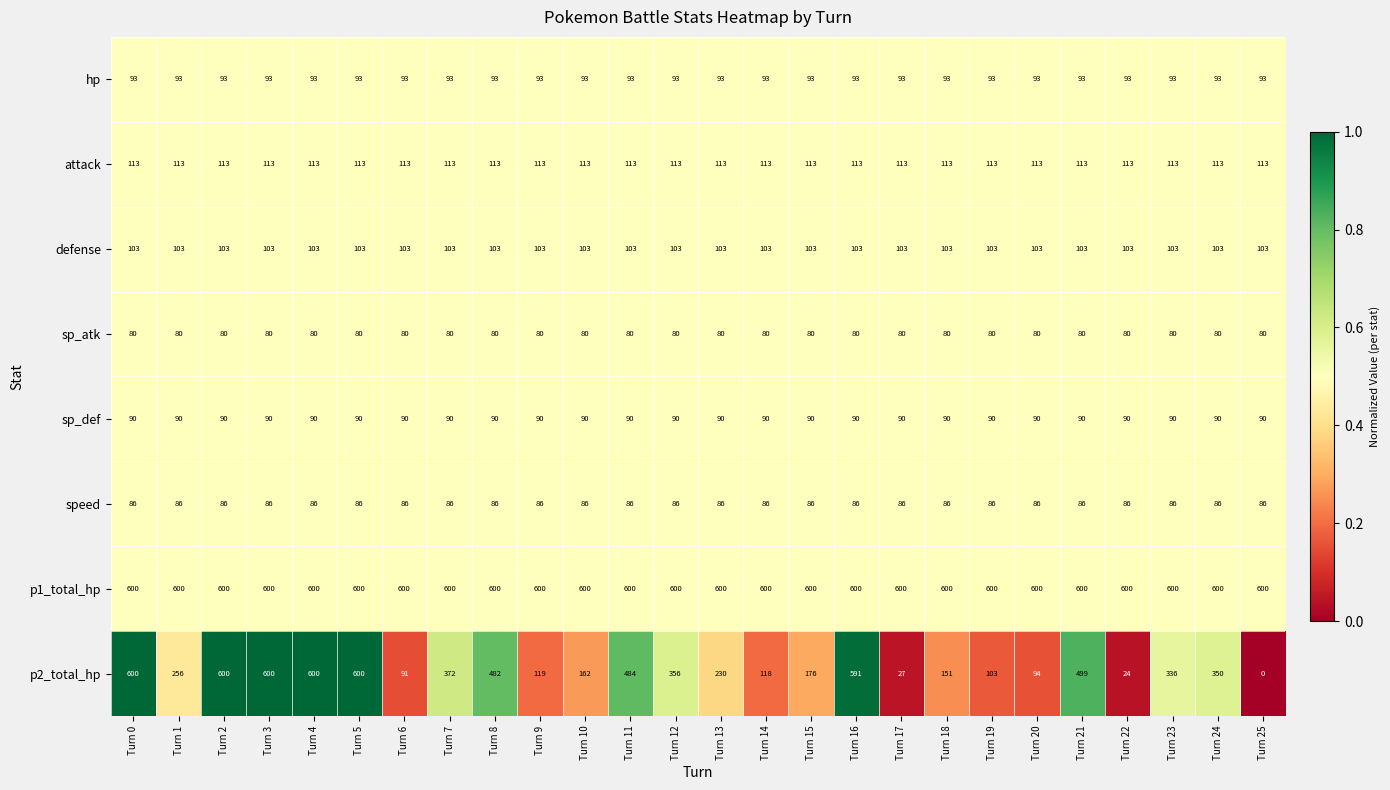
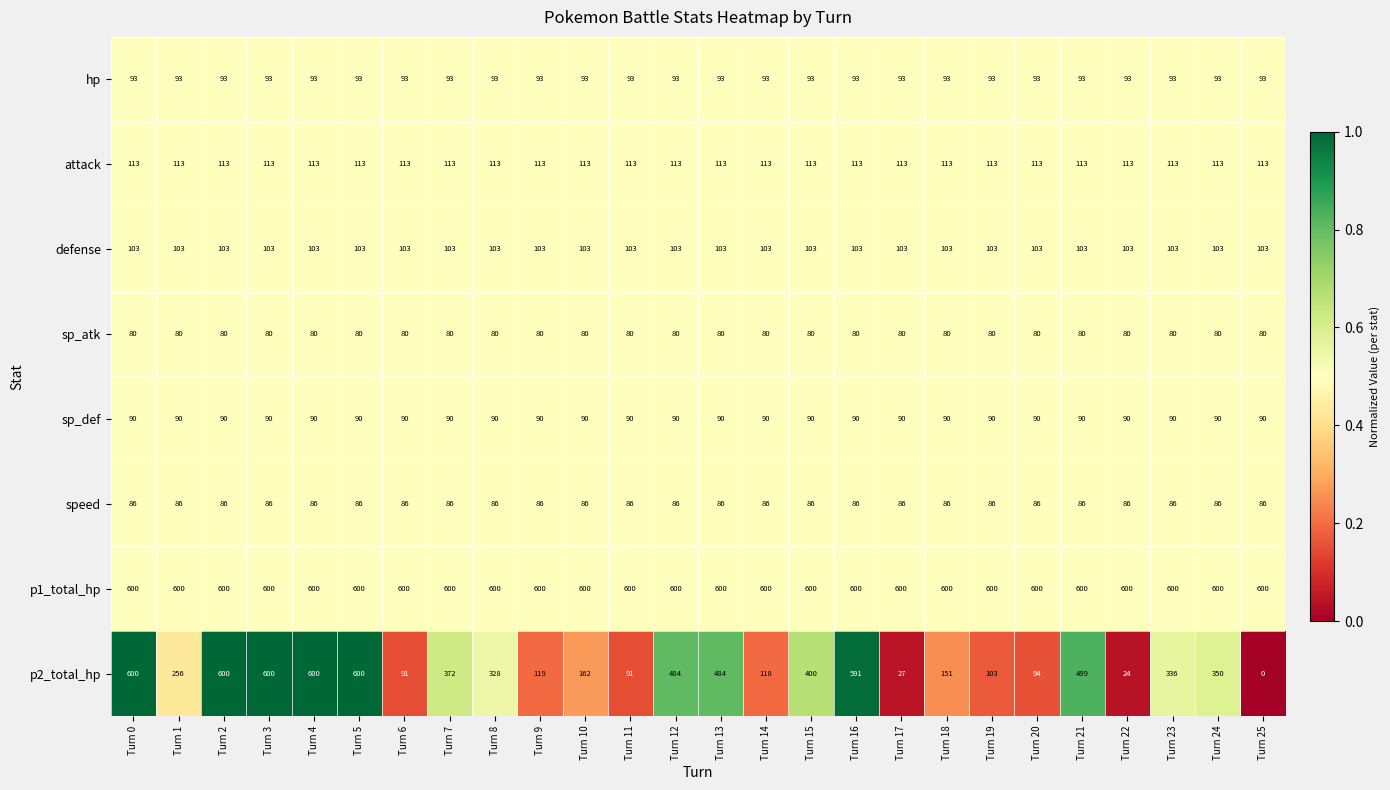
  {
    "p2_total_hp": {
      "Turn 0": 600,
      "Turn 1": 256,
      "Turn 2": 600,
      "Turn 3": 600,
      "Turn 4": 600,
      "Turn 5": 600,
      "Turn 6": 91,
      "Turn 7": 372,
-     "Turn 8": 482,
+     "Turn 8": 328,
      "Turn 9": 119,
      "Turn 10": 162,
-     "Turn 11": 484,
-     "Turn 12": 356,
-     "Turn 13": 230,
+     "Turn 11": 91,
+     "Turn 12": 484,
+     "Turn 13": 484,
      "Turn 14": 118,
-     "Turn 15": 176,
+     "Turn 15": 400,
      "Turn 16": 591,
      "Turn 17": 27,
      "Turn 18": 151,
      "Turn 19": 103,
      "Turn 20": 94,
      "Turn 21": 499,
      "Turn 22": 24,
      "Turn 23": 336,
      "Turn 24": 350,
      "Turn 25": 0
    }
  }
